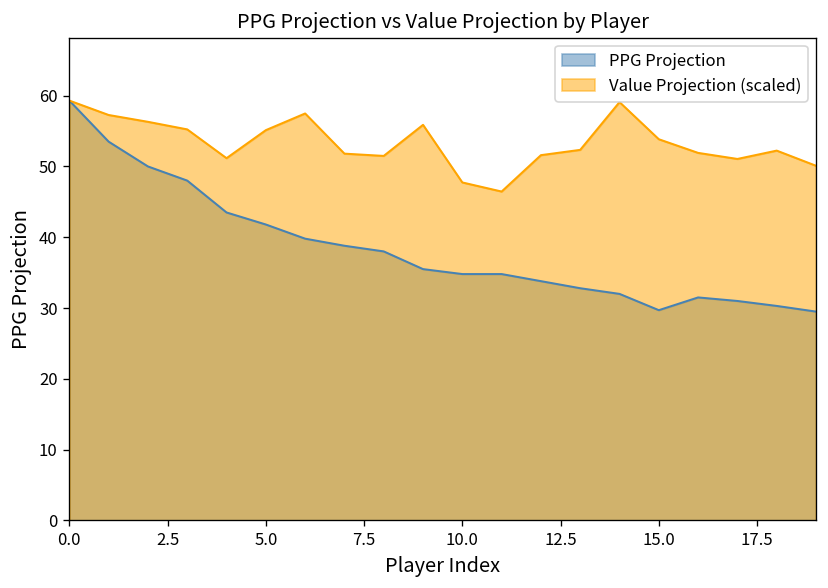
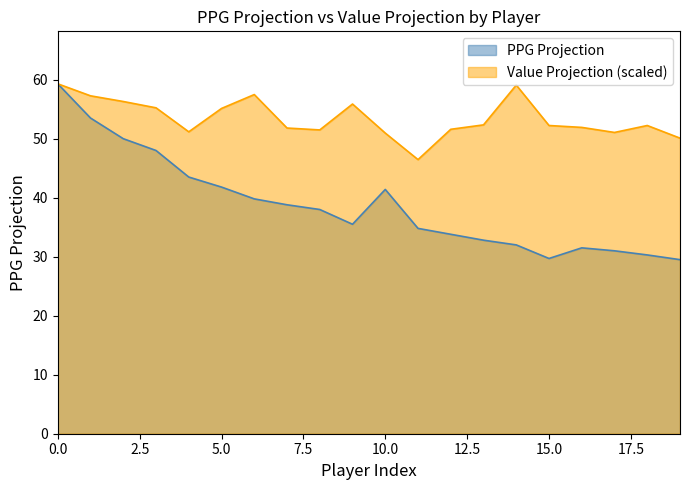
  {
    "PPG Projection": {
      "5.0": 42,
-     "10.0": 35,
+     "10.0": 41,
      "15.0": 30
    },
    "Value Projection (scaled)": {
      "5.0": 55,
-     "10.0": 48,
-     "15.0": 54
+     "10.0": 51,
+     "15.0": 52
    }
  }
